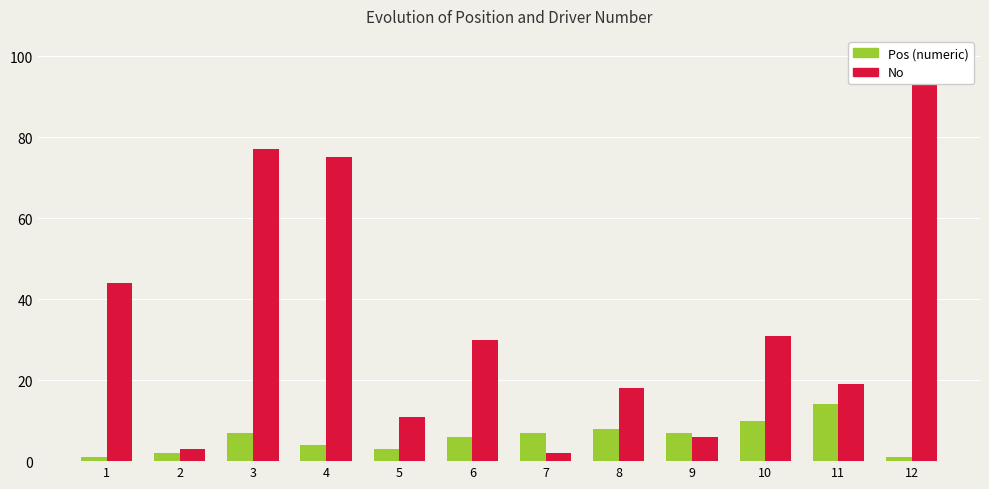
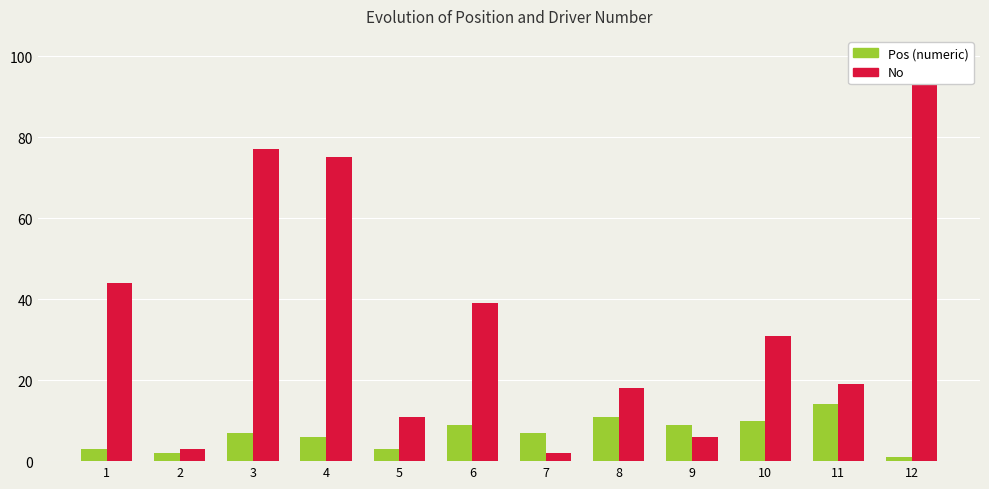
  {
    "Pos (numeric)": {
-     "1": 1,
+     "1": 3,
      "2": 2,
      "3": 7,
-     "4": 4,
+     "4": 6,
      "5": 3,
-     "6": 6,
+     "6": 9,
      "7": 7,
-     "8": 8,
-     "9": 7,
+     "8": 11,
+     "9": 9,
      "10": 10,
      "11": 14,
      "12": 1
    },
    "No": {
      "1": 44,
      "2": 3,
      "3": 77,
      "4": 75,
      "5": 11,
-     "6": 30,
+     "6": 39,
      "7": 2,
      "8": 18,
      "9": 6,
      "10": 31,
      "11": 19
    }
  }
